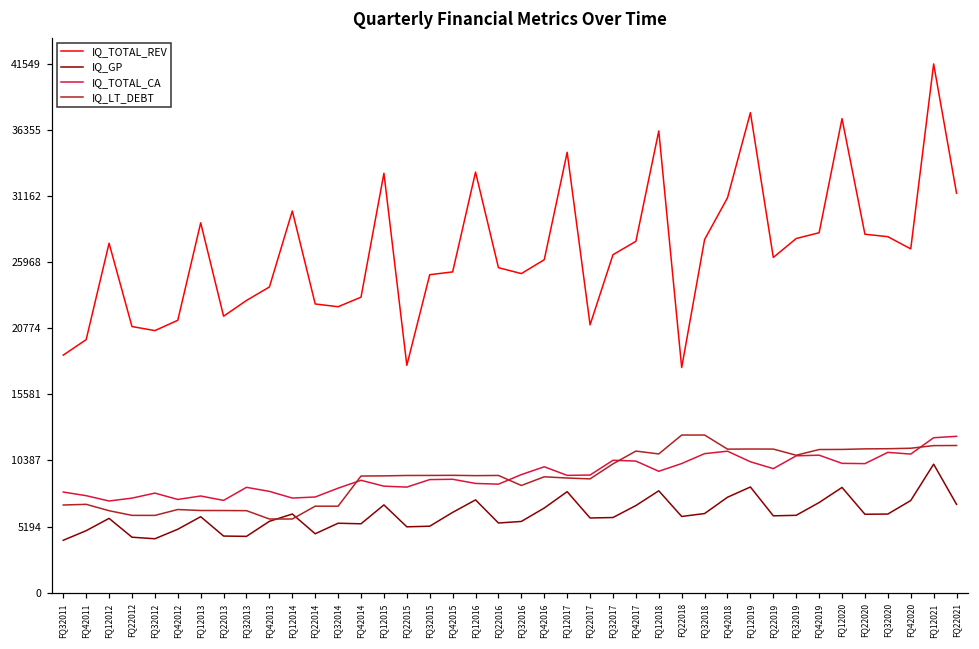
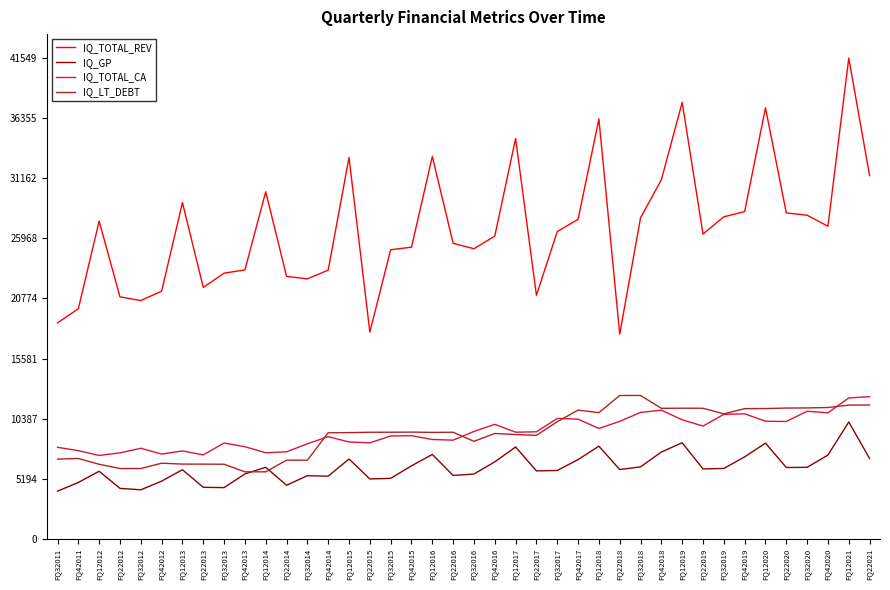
  {
    "IQ_TOTAL_REV": {
      "FQ32011": 18700,
      "FQ42011": 19900,
      "FQ12012": 27500,
      "FQ22012": 20900,
      "FQ32012": 20600,
      "FQ42012": 21400,
      "FQ12013": 29100,
      "FQ22013": 21700,
      "FQ32013": 23000,
-     "FQ42013": 24000,
+     "FQ42013": 23200,
      "FQ12014": 30000,
      "FQ22014": 22700,
      "FQ32014": 22500,
      "FQ42014": 23200,
      "FQ12015": 33000,
      "FQ22015": 17900,
      "FQ32015": 25000,
      "FQ42015": 25200,
      "FQ12016": 33100,
      "FQ22016": 25500,
      "FQ32016": 25100,
      "FQ42016": 26200,
      "FQ12017": 34600,
      "FQ22017": 21000,
      "FQ32017": 26600,
      "FQ42017": 27600,
      "FQ12018": 36300,
      "FQ22018": 17700,
      "FQ32018": 27700,
      "FQ42018": 31000,
      "FQ12019": 37700,
      "FQ22019": 26300,
      "FQ32019": 27800,
      "FQ42019": 28300,
      "FQ12020": 37300,
      "FQ22020": 28200,
      "FQ32020": 28000,
      "FQ42020": 27000,
      "FQ12021": 41500,
      "FQ22021": 31400
    },
    "IQ_GP": {
      "FQ32011": 4100,
      "FQ42011": 4900,
      "FQ12012": 5800,
      "FQ22012": 4400,
      "FQ32012": 4200,
      "FQ42012": 5000,
      "FQ12013": 6000,
      "FQ22013": 4400,
      "FQ32013": 4400,
      "FQ12014": 6200,
      "FQ22014": 4600,
      "FQ32014": 5500,
      "FQ42014": 5400,
      "FQ12015": 6900,
      "FQ22015": 5200,
      "FQ32015": 5200,
      "FQ42015": 6300,
      "FQ12016": 7300,
      "FQ22016": 5500,
      "FQ32016": 5600,
      "FQ42016": 6700,
      "FQ12017": 7900,
      "FQ22017": 5900,
      "FQ32017": 5900,
      "FQ42017": 6800,
      "FQ12018": 8000,
      "FQ22018": 6000,
      "FQ32018": 6200,
      "FQ42018": 7500,
      "FQ12019": 8300,
      "FQ22019": 6000,
      "FQ32019": 6100,
      "FQ42019": 7100,
      "FQ12020": 8300,
      "FQ22020": 6200,
      "FQ32020": 6200,
      "FQ42020": 7200,
      "FQ12021": 10100,
      "FQ22021": 6900
    }
  }
